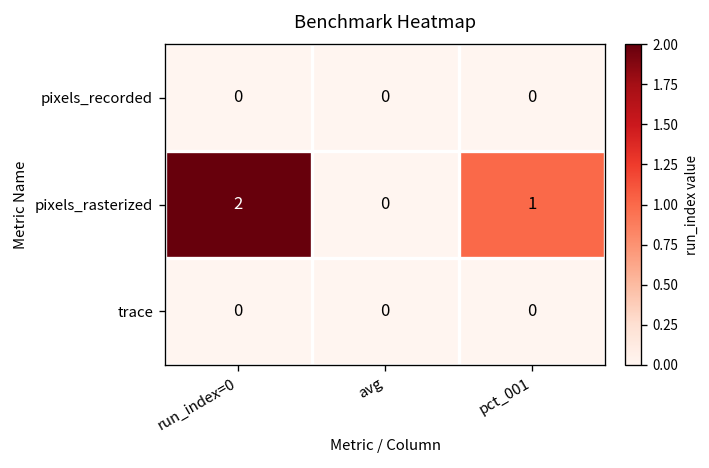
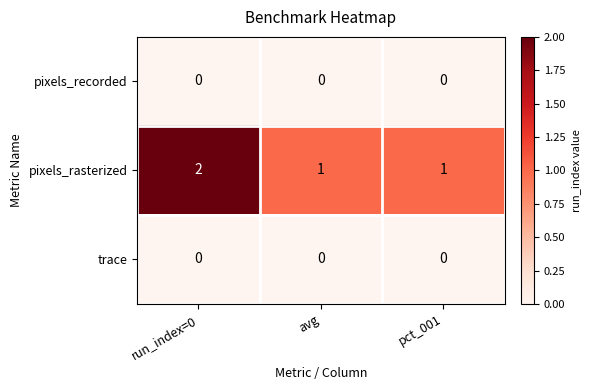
  {
    "pixels_recorded": {
      "run_index=0": 0,
      "avg": 0,
      "pct_001": 0
    },
    "pixels_rasterized": {
      "run_index=0": 2,
-     "avg": 0,
+     "avg": 1,
      "pct_001": 1
    },
    "trace": {
      "run_index=0": 0,
      "avg": 0,
      "pct_001": 0
    }
  }
